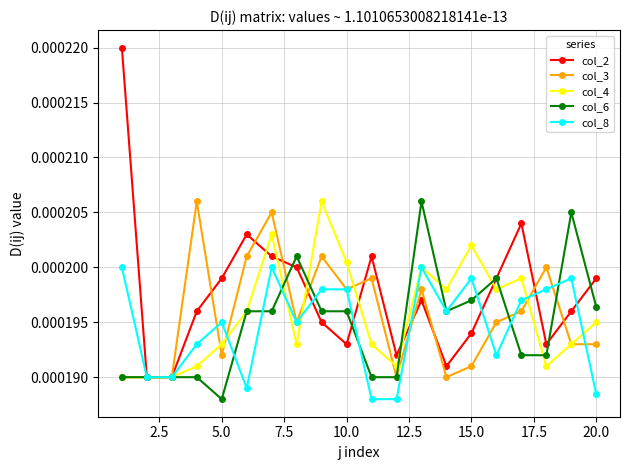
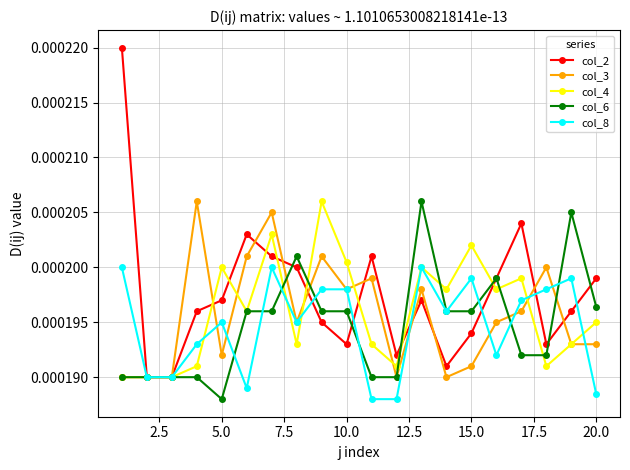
  {
    "col_2": {
-     "5.0": 0.000199,
+     "5.0": 0.000197,
      "10.0": 0.000193,
      "15.0": 0.000194,
      "20.0": 0.000199
    },
    "col_3": {
      "5.0": 0.000192,
      "15.0": 0.000191,
      "20.0": 0.000193
    },
    "col_4": {
-     "5.0": 0.000193,
+     "5.0": 0.000200,
      "10.0": 0.0002005,
      "15.0": 0.000202,
      "20.0": 0.000195
    },
    "col_6": {
      "5.0": 0.000188,
      "10.0": 0.000196,
-     "15.0": 0.000197,
+     "15.0": 0.000196,
      "20.0": 0.0001964
    },
    "col_8": {
      "5.0": 0.000195,
      "15.0": 0.000199,
      "20.0": 0.0001884
    }
  }
